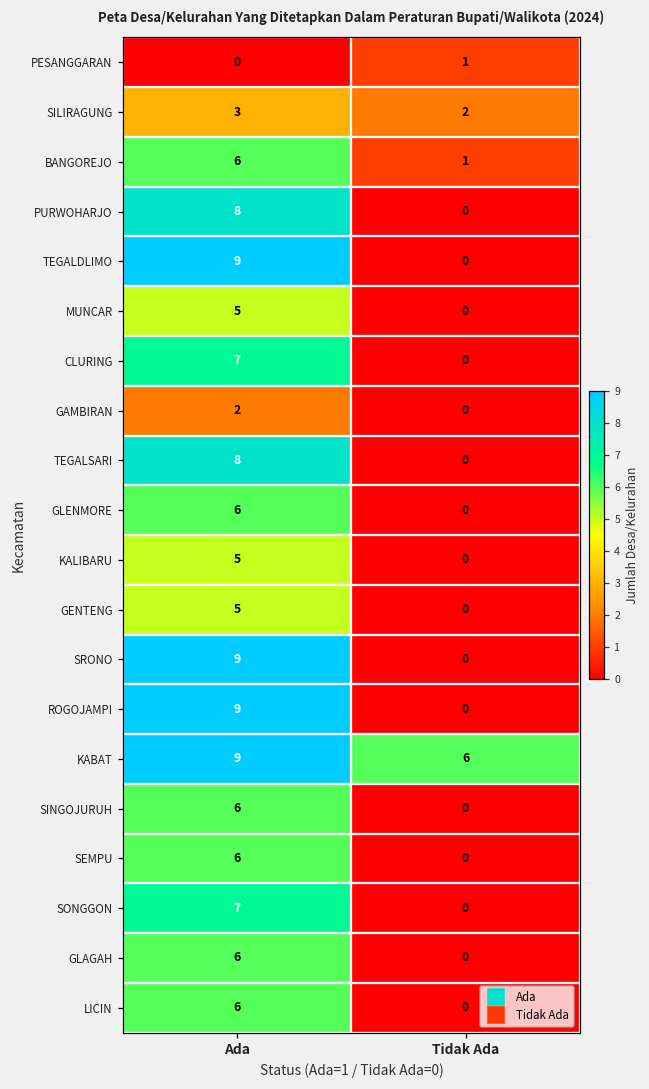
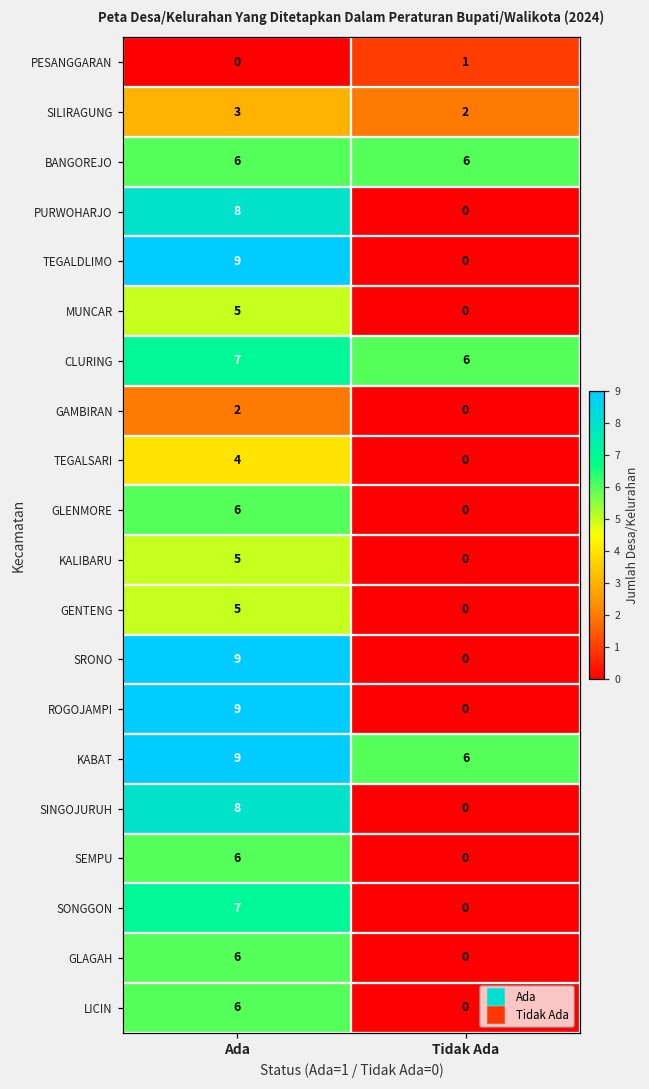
  {
    "PESANGGARAN": {
      "Ada": 0,
      "Tidak Ada": 1
    },
    "SILIRAGUNG": {
      "Ada": 3,
      "Tidak Ada": 2
    },
    "BANGOREJO": {
      "Ada": 6,
-     "Tidak Ada": 1
+     "Tidak Ada": 6
    },
    "PURWOHARJO": {
      "Ada": 8,
      "Tidak Ada": 0
    },
    "TEGALDLIMO": {
      "Ada": 9,
      "Tidak Ada": 0
    },
    "MUNCAR": {
      "Ada": 5,
      "Tidak Ada": 0
    },
    "CLURING": {
      "Ada": 7,
-     "Tidak Ada": 0
+     "Tidak Ada": 6
    },
    "GAMBIRAN": {
      "Ada": 2,
      "Tidak Ada": 0
    },
    "TEGALSARI": {
-     "Ada": 8,
+     "Ada": 4,
      "Tidak Ada": 0
    },
    "GLENMORE": {
      "Ada": 6,
      "Tidak Ada": 0
    },
    "KALIBARU": {
      "Ada": 5,
      "Tidak Ada": 0
    },
    "GENTENG": {
      "Ada": 5,
      "Tidak Ada": 0
    },
    "SRONO": {
      "Ada": 9,
      "Tidak Ada": 0
    },
    "ROGOJAMPI": {
      "Ada": 9,
      "Tidak Ada": 0
    },
    "KABAT": {
      "Ada": 9,
      "Tidak Ada": 6
    },
    "SINGOJURUH": {
-     "Ada": 6,
+     "Ada": 8,
      "Tidak Ada": 0
    },
    "SEMPU": {
      "Ada": 6,
      "Tidak Ada": 0
    },
    "SONGGON": {
      "Ada": 7,
      "Tidak Ada": 0
    },
    "GLAGAH": {
      "Ada": 6,
      "Tidak Ada": 0
    },
    "LICIN": {
      "Ada": 6,
      "Tidak Ada": 0
    }
  }
